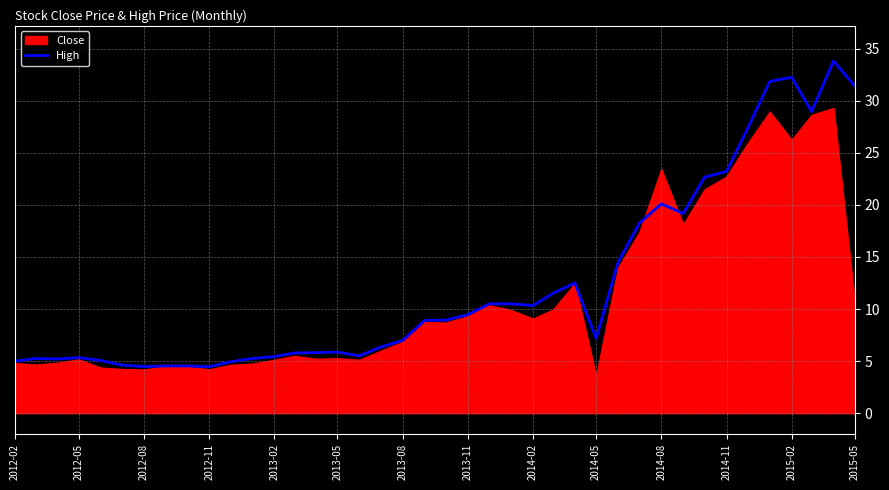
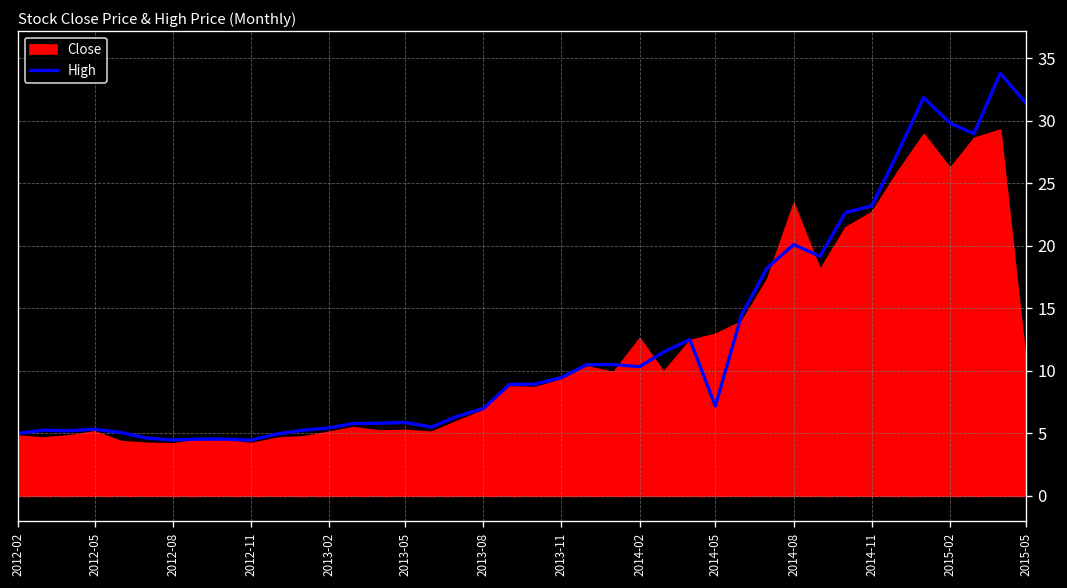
  {
    "High": {
      "2012-08": 4.5,
      "2013-02": 5.4,
      "2013-05": 5.9,
      "2014-02": 10.3,
      "2014-05": 7.2,
      "2014-08": 20.1,
      "2014-11": 23.2,
-     "2015-02": 32.2,
+     "2015-02": 29.8,
      "2015-05": 31.4
    },
    "Close": {
      "2012-08": 4.2,
      "2013-02": 5.1,
      "2013-05": 5.3,
-     "2014-02": 9.1,
-     "2014-05": 3.6,
+     "2014-02": 12.6,
+     "2014-05": 13.0,
      "2014-08": 23.4,
      "2014-11": 22.7,
      "2015-02": 26.2,
      "2015-05": 10.8
    }
  }
